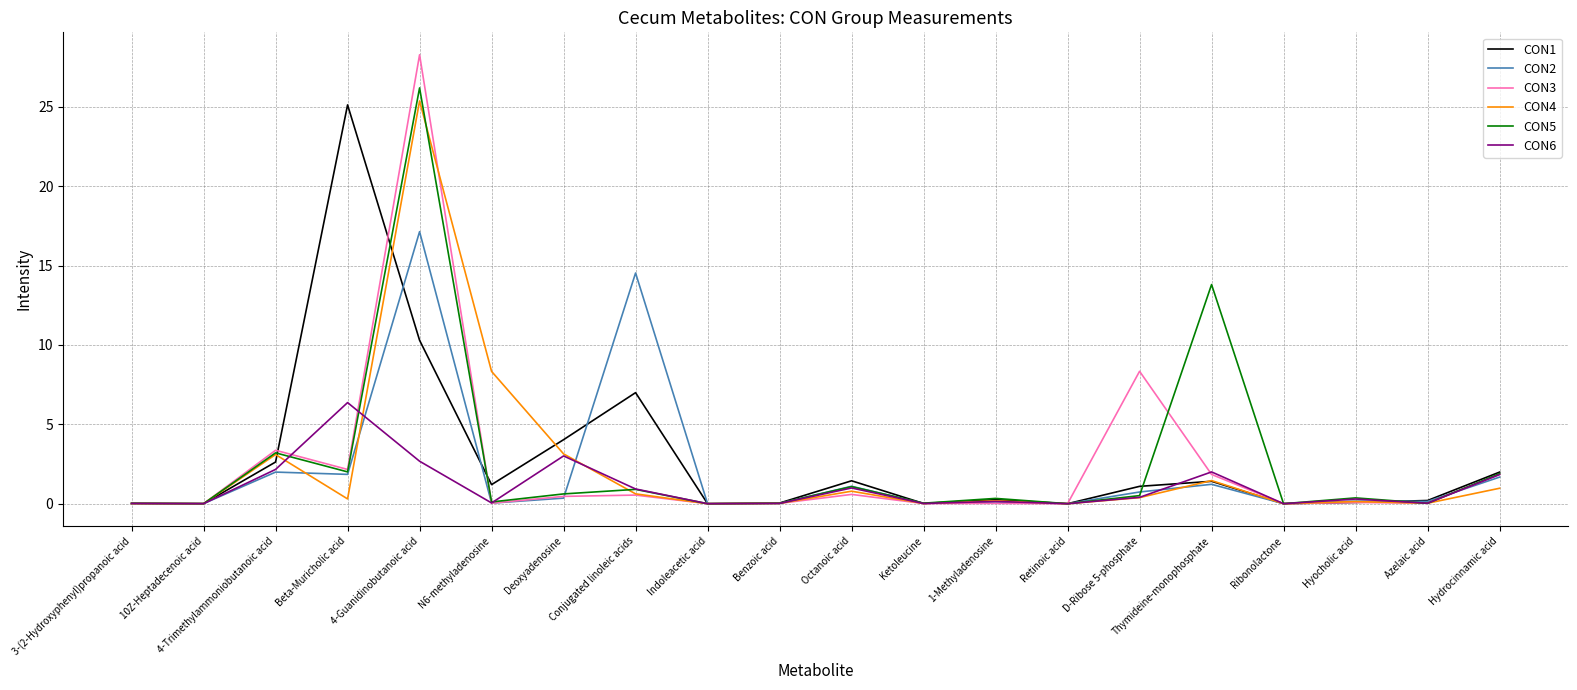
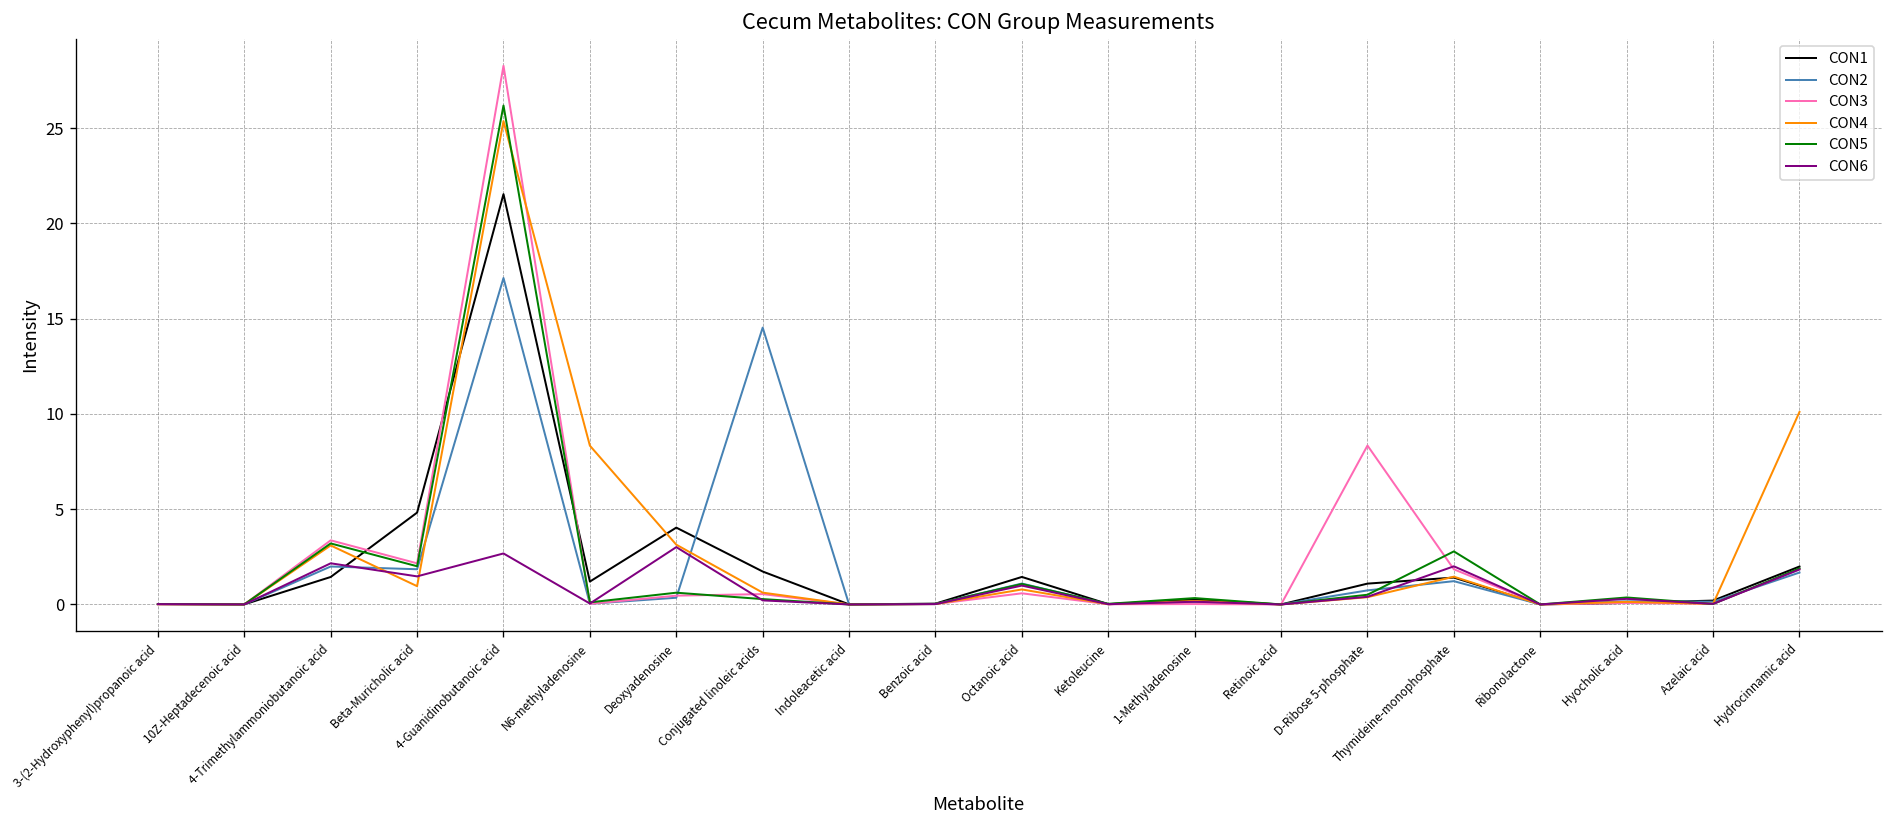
  {
    "CON1": {
-     "4-Trimethylammoniobutanoic acid": 2.6,
-     "Beta-Muricholic acid": 25.1,
-     "4-Guanidinobutanoic acid": 10.3,
+     "4-Trimethylammoniobutanoic acid": 1.4,
+     "Beta-Muricholic acid": 4.8,
+     "4-Guanidinobutanoic acid": 21.5,
      "N6-methyladenosine": 1.2,
      "Deoxyadenosine": 4.0,
-     "Conjugated linoleic acids": 7.0,
+     "Conjugated linoleic acids": 1.7,
      "Octanoic acid": 1.4,
      "D-Ribose 5-phosphate": 1.1
    },
    "CON2": {
      "4-Trimethylammoniobutanoic acid": 2.0,
      "4-Guanidinobutanoic acid": 17.1,
      "Conjugated linoleic acids": 14.5,
      "D-Ribose 5-phosphate": 0.7,
      "Thymideine-monophosphate": 1.2
    },
    "CON3": {
      "4-Trimethylammoniobutanoic acid": 3.4,
      "4-Guanidinobutanoic acid": 28.3,
      "Octanoic acid": 0.6,
      "D-Ribose 5-phosphate": 8.3
    },
    "CON4": {
-     "Beta-Muricholic acid": 0.3,
+     "Beta-Muricholic acid": 1.0,
      "4-Guanidinobutanoic acid": 25.4,
      "N6-methyladenosine": 8.3,
      "Octanoic acid": 0.8,
-     "Hydrocinnamic acid": 1.0
+     "Hydrocinnamic acid": 10.1
    },
    "CON5": {
      "4-Guanidinobutanoic acid": 26.2,
-     "Conjugated linoleic acids": 0.9,
-     "Thymideine-monophosphate": 13.8
+     "Conjugated linoleic acids": 0.3,
+     "Thymideine-monophosphate": 2.8
    },
    "CON6": {
      "4-Trimethylammoniobutanoic acid": 2.2,
-     "Beta-Muricholic acid": 6.4,
+     "Beta-Muricholic acid": 1.5,
      "4-Guanidinobutanoic acid": 2.7,
-     "Conjugated linoleic acids": 0.9
+     "Conjugated linoleic acids": 0.2
    }
  }
